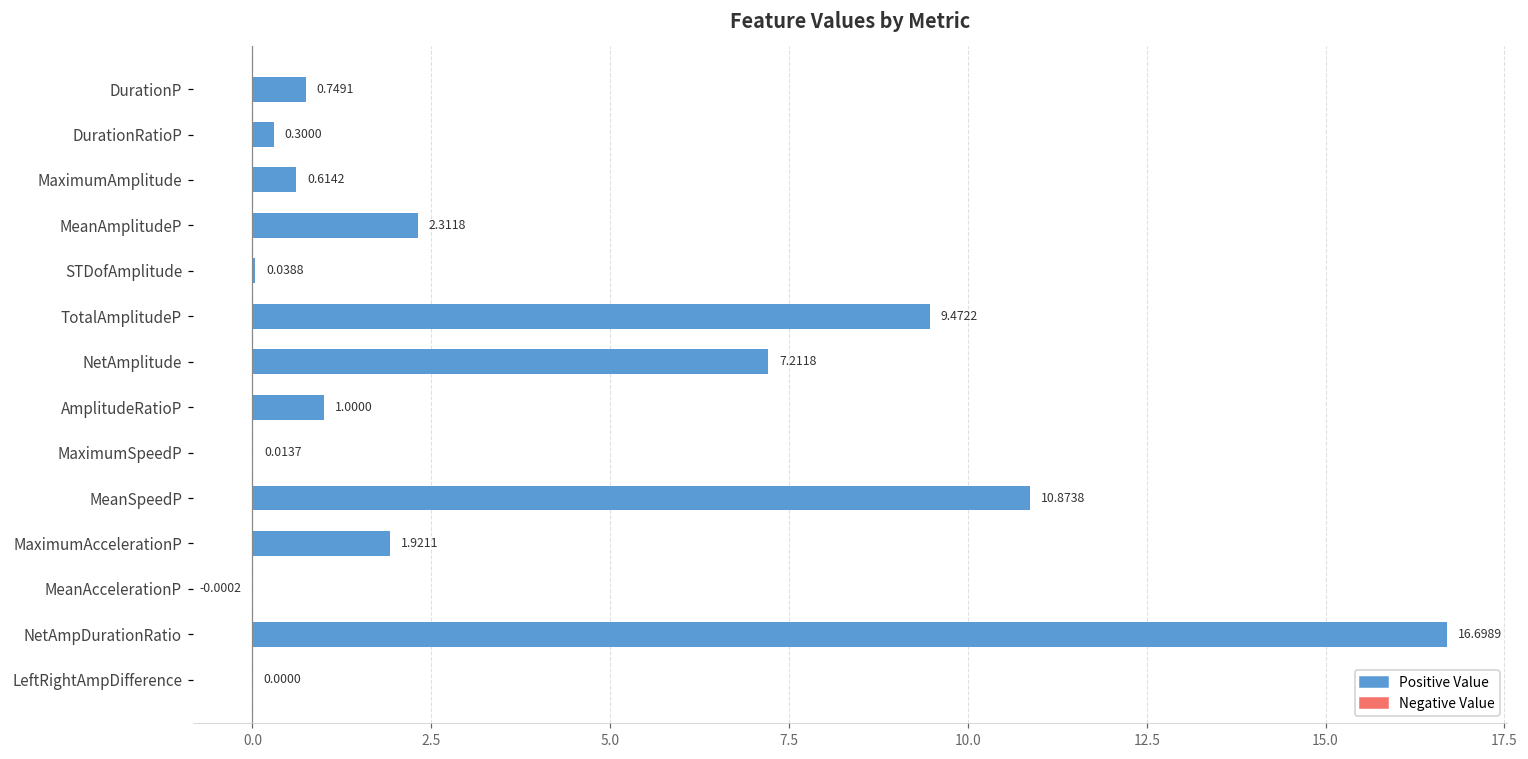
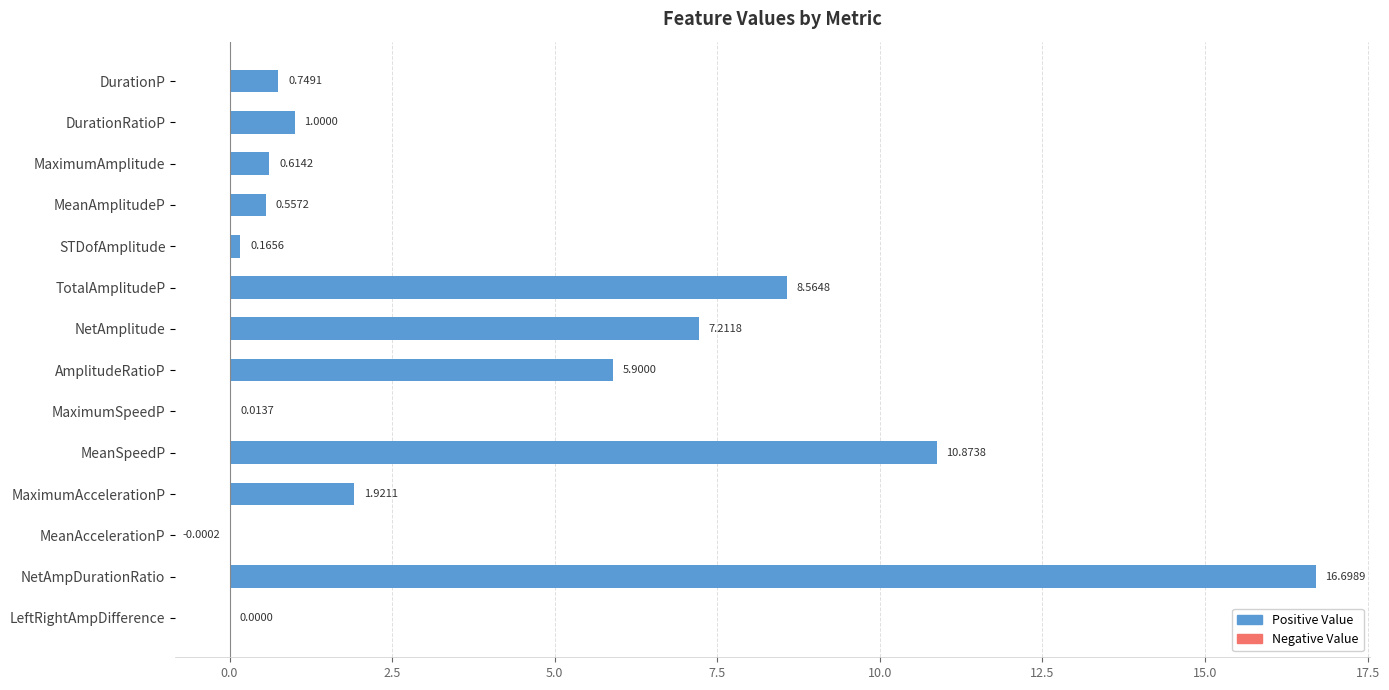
  {
    "DurationP": 0.7491,
-   "DurationRatioP": 0.3000,
+   "DurationRatioP": 1.0000,
    "MaximumAmplitude": 0.6142,
-   "MeanAmplitudeP": 2.3118,
-   "STDofAmplitude": 0.0388,
-   "TotalAmplitudeP": 9.4722,
+   "MeanAmplitudeP": 0.5572,
+   "STDofAmplitude": 0.1656,
+   "TotalAmplitudeP": 8.5648,
    "NetAmplitude": 7.2118,
-   "AmplitudeRatioP": 1.0000,
+   "AmplitudeRatioP": 5.9000,
    "MaximumSpeedP": 0.0137,
    "MeanSpeedP": 10.8738,
    "MaximumAccelerationP": 1.9211,
    "MeanAccelerationP": -0.0002,
    "NetAmpDurationRatio": 16.6989,
    "LeftRightAmpDifference": 0.0000
  }
